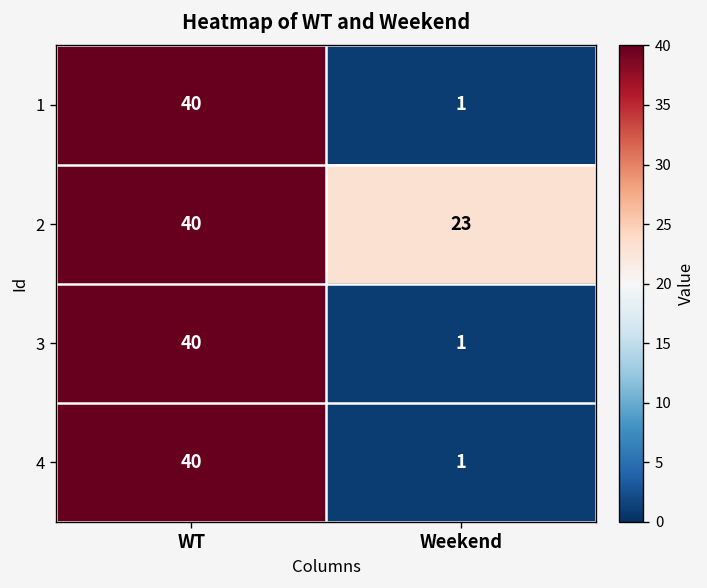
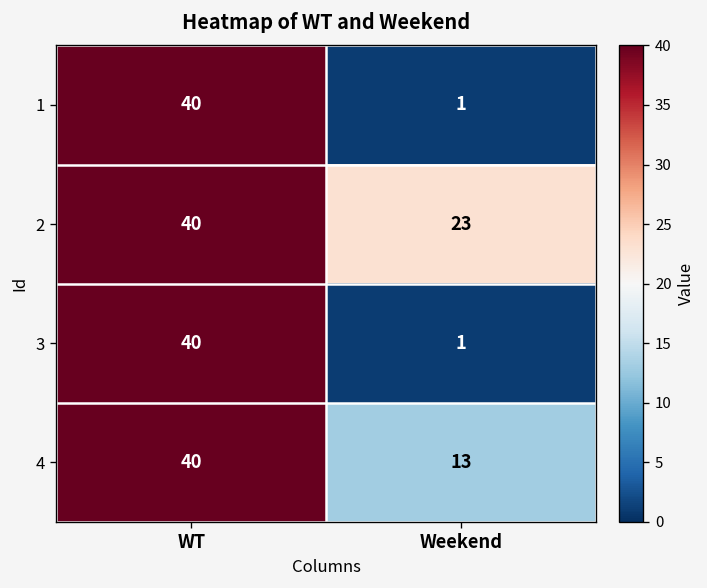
  {
    "1": {
      "WT": 40,
      "Weekend": 1
    },
    "2": {
      "WT": 40,
      "Weekend": 23
    },
    "3": {
      "WT": 40,
      "Weekend": 1
    },
    "4": {
      "WT": 40,
-     "Weekend": 1
+     "Weekend": 13
    }
  }
